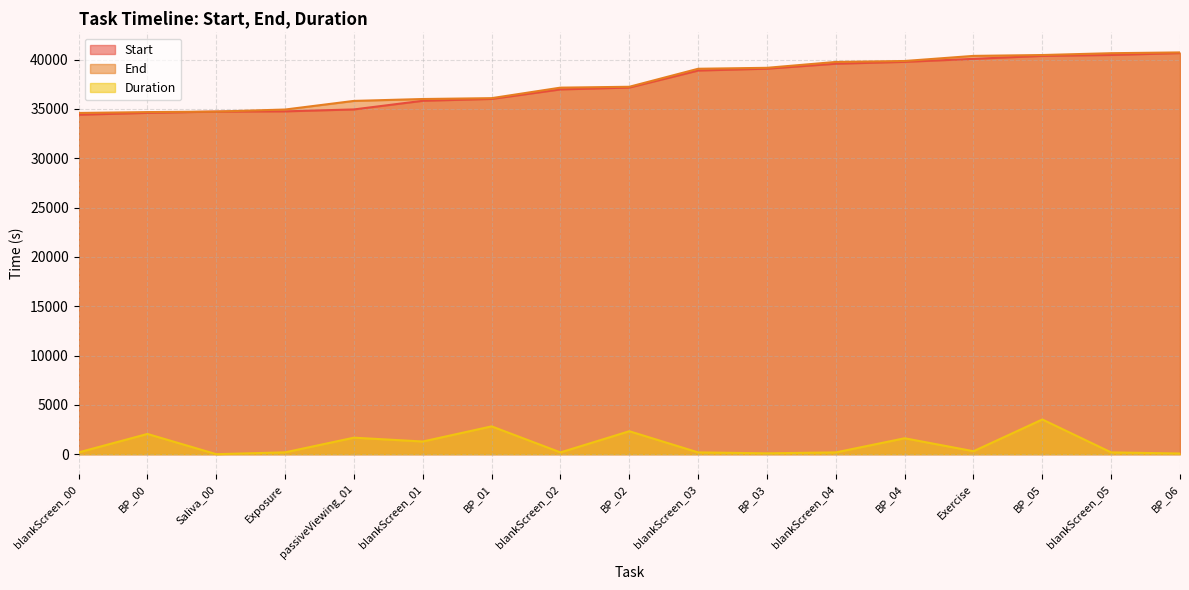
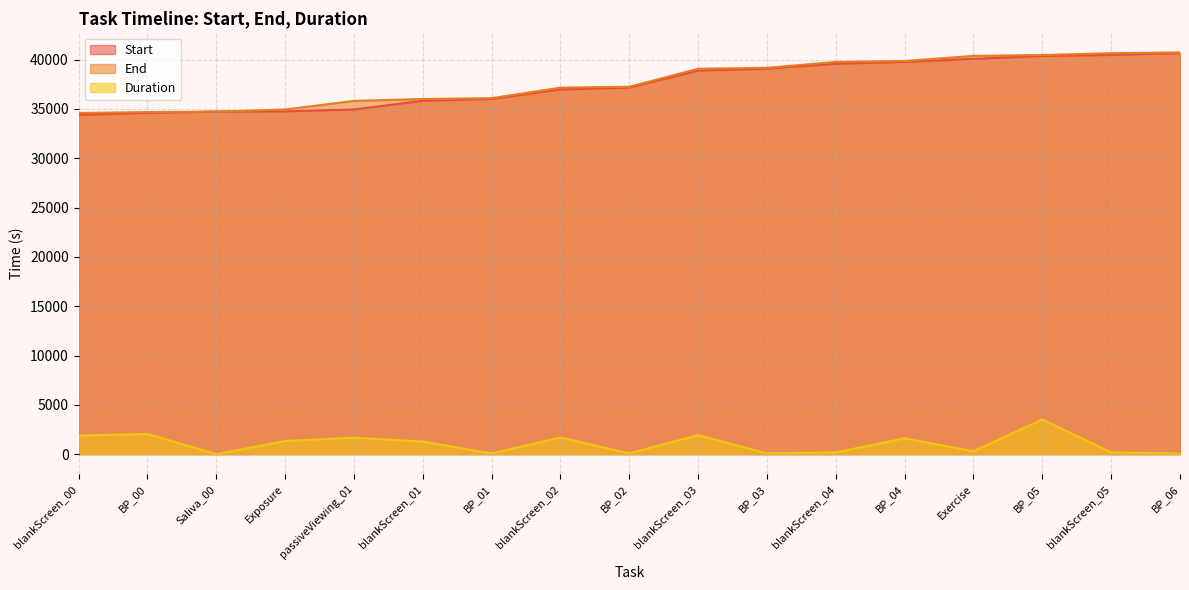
  {
    "Duration": {
-     "blankScreen_00": 0,
+     "blankScreen_00": 2000,
      "BP_00": 2000,
      "Saliva_00": 0,
-     "Exposure": 0,
+     "Exposure": 1000,
      "passiveViewing_01": 2000,
      "blankScreen_01": 1000,
-     "BP_01": 3000,
-     "blankScreen_02": 0,
-     "BP_02": 2000,
-     "blankScreen_03": 0,
+     "BP_01": 0,
+     "blankScreen_02": 2000,
+     "BP_02": 0,
+     "blankScreen_03": 2000,
      "BP_03": 0,
      "blankScreen_04": 0,
      "BP_04": 2000,
      "Exercise": 0,
      "BP_05": 4000,
      "blankScreen_05": 0,
      "BP_06": 0
    }
  }
